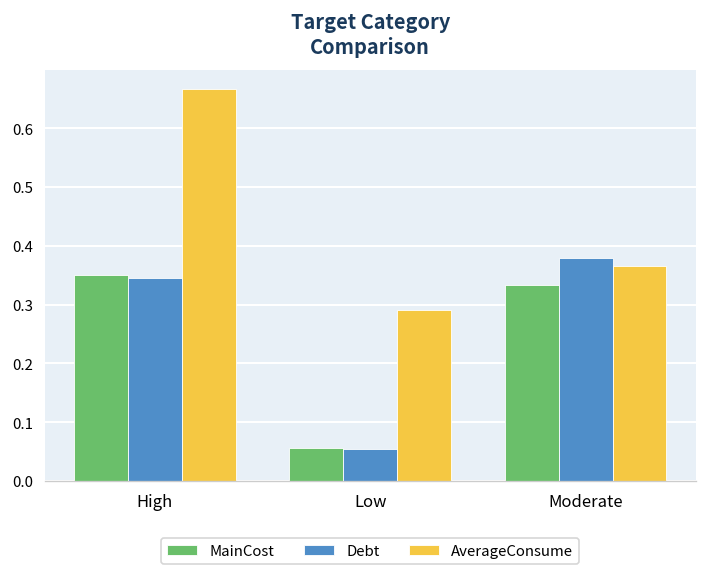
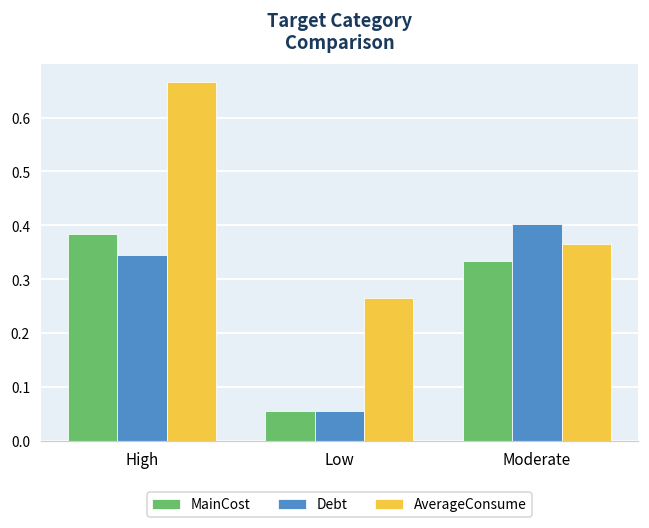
  {
    "MainCost": {
-     "High": 0.35,
+     "High": 0.38,
      "Low": 0.06,
      "Moderate": 0.33
    },
    "Debt": {
      "High": 0.34,
      "Low": 0.05,
-     "Moderate": 0.38
+     "Moderate": 0.40
    },
    "AverageConsume": {
      "High": 0.67,
-     "Low": 0.29,
+     "Low": 0.26,
      "Moderate": 0.37
    }
  }
